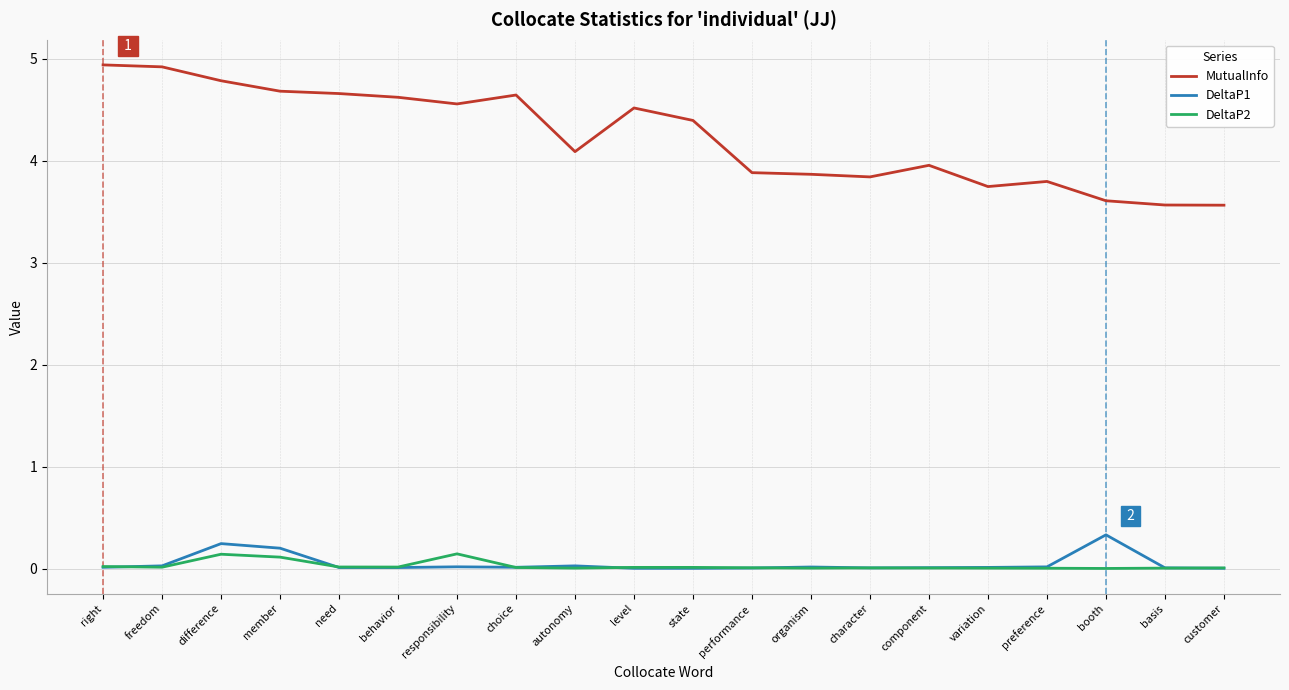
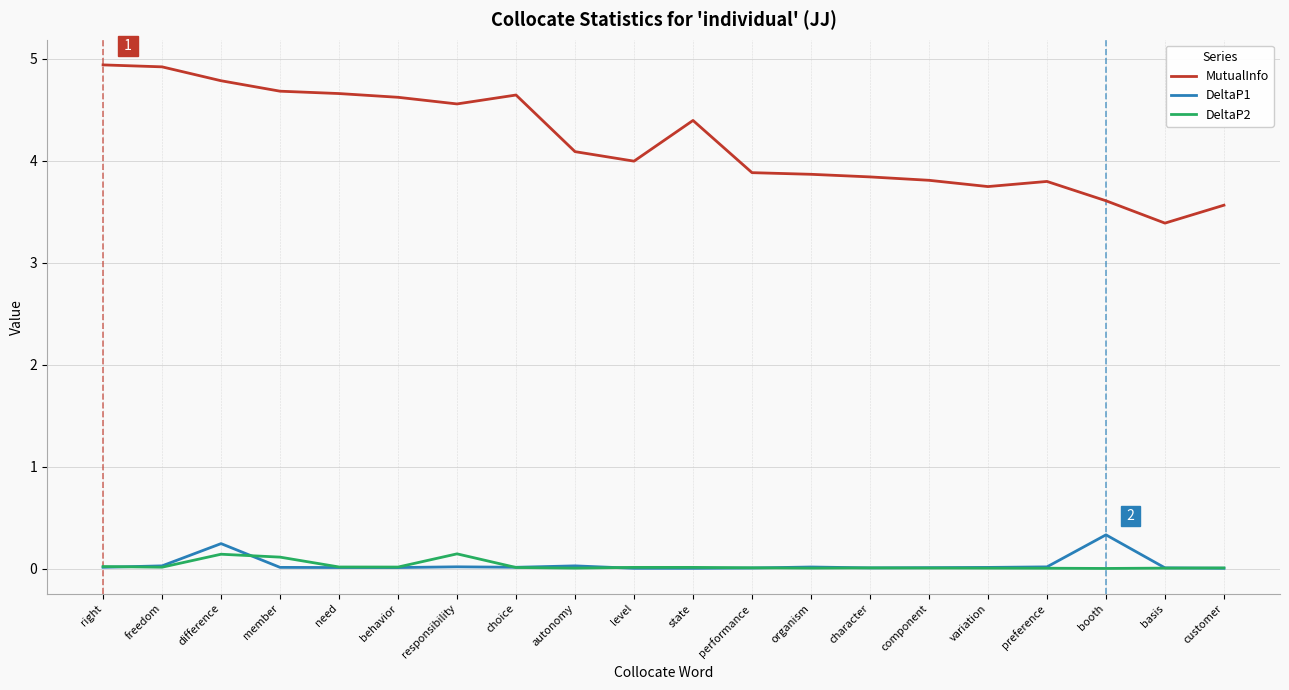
  {
    "MutualInfo": {
      "freedom": 4.92,
      "difference": 4.78,
      "member": 4.68,
      "need": 4.66,
      "behavior": 4.62,
      "responsibility": 4.56,
      "choice": 4.64,
      "autonomy": 4.09,
-     "level": 4.52,
+     "level": 3.99,
      "state": 4.39,
      "performance": 3.88,
      "organism": 3.87,
      "character": 3.84,
-     "component": 3.95,
+     "component": 3.81,
      "variation": 3.75,
      "preference": 3.80,
      "booth": 3.61,
-     "basis": 3.56,
+     "basis": 3.39,
      "customer": 3.56
    },
    "DeltaP1": {
      "difference": 0.25,
-     "member": 0.20,
+     "member": 0.01,
      "responsibility": 0.02
    },
    "DeltaP2": {
      "difference": 0.14,
      "member": 0.11,
      "responsibility": 0.15,
      "booth": 0.00
    }
  }
